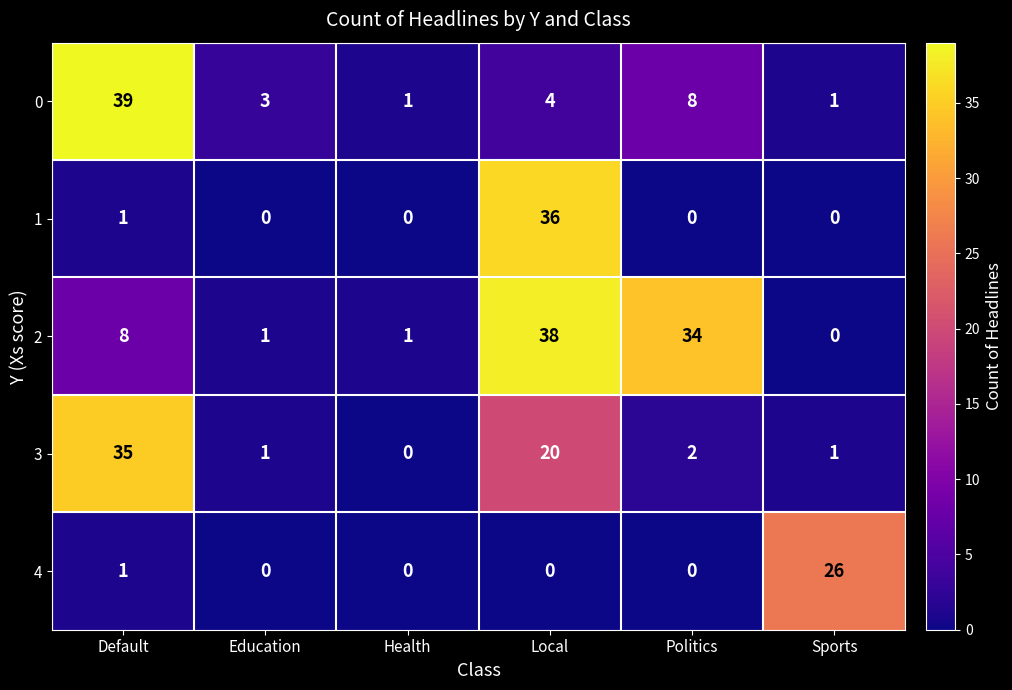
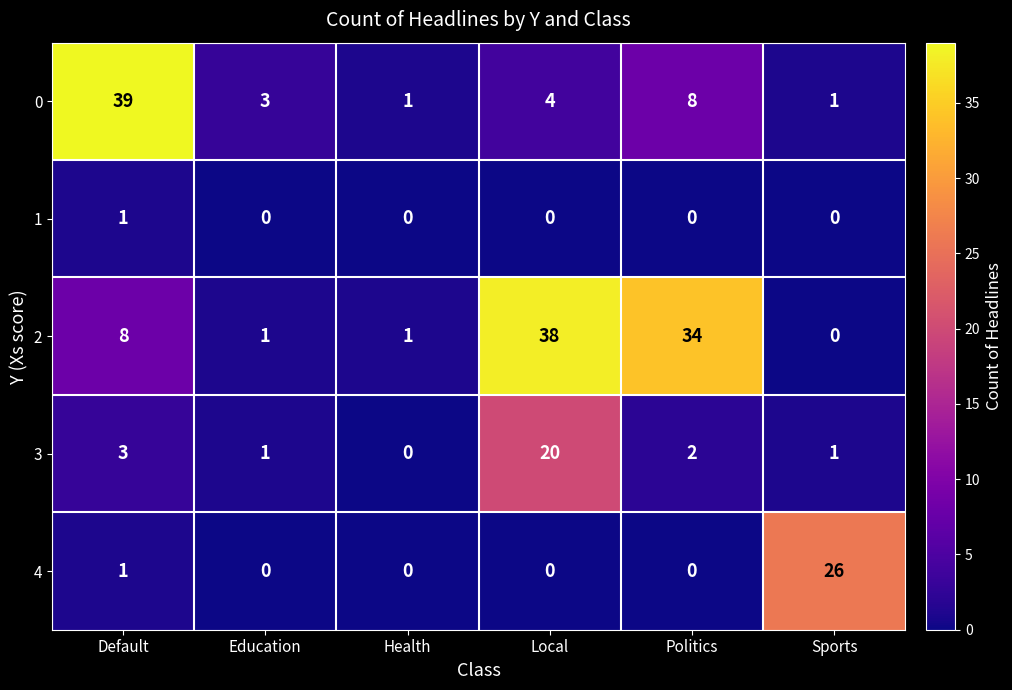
  {
    "0": {
      "Default": 39,
      "Education": 3,
      "Health": 1,
      "Local": 4,
      "Politics": 8,
      "Sports": 1
    },
    "1": {
      "Default": 1,
      "Education": 0,
      "Health": 0,
-     "Local": 36,
+     "Local": 0,
      "Politics": 0,
      "Sports": 0
    },
    "2": {
      "Default": 8,
      "Education": 1,
      "Health": 1,
      "Local": 38,
      "Politics": 34,
      "Sports": 0
    },
    "3": {
-     "Default": 35,
+     "Default": 3,
      "Education": 1,
      "Health": 0,
      "Local": 20,
      "Politics": 2,
      "Sports": 1
    },
    "4": {
      "Default": 1,
      "Education": 0,
      "Health": 0,
      "Local": 0,
      "Politics": 0,
      "Sports": 26
    }
  }
